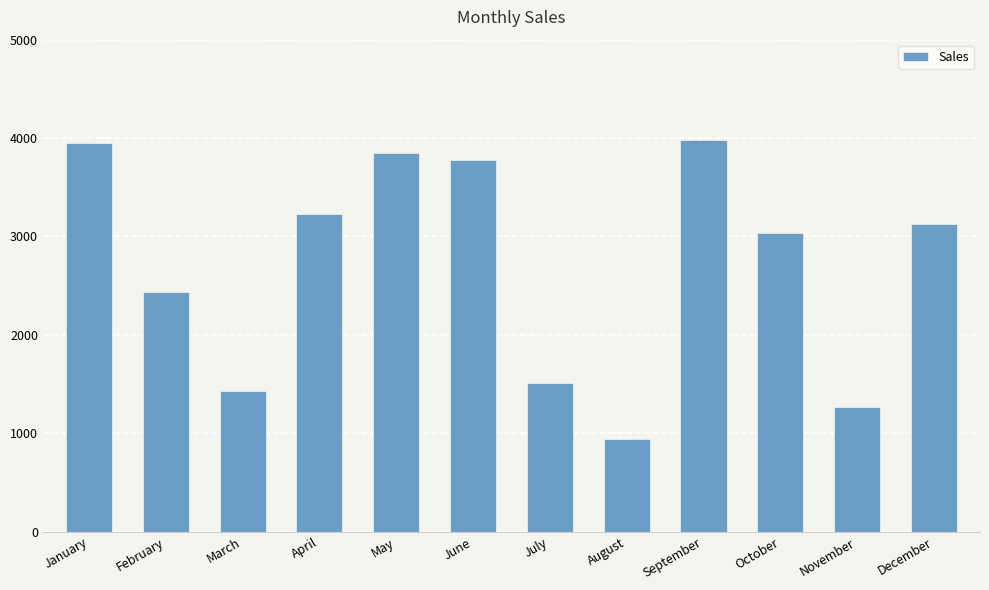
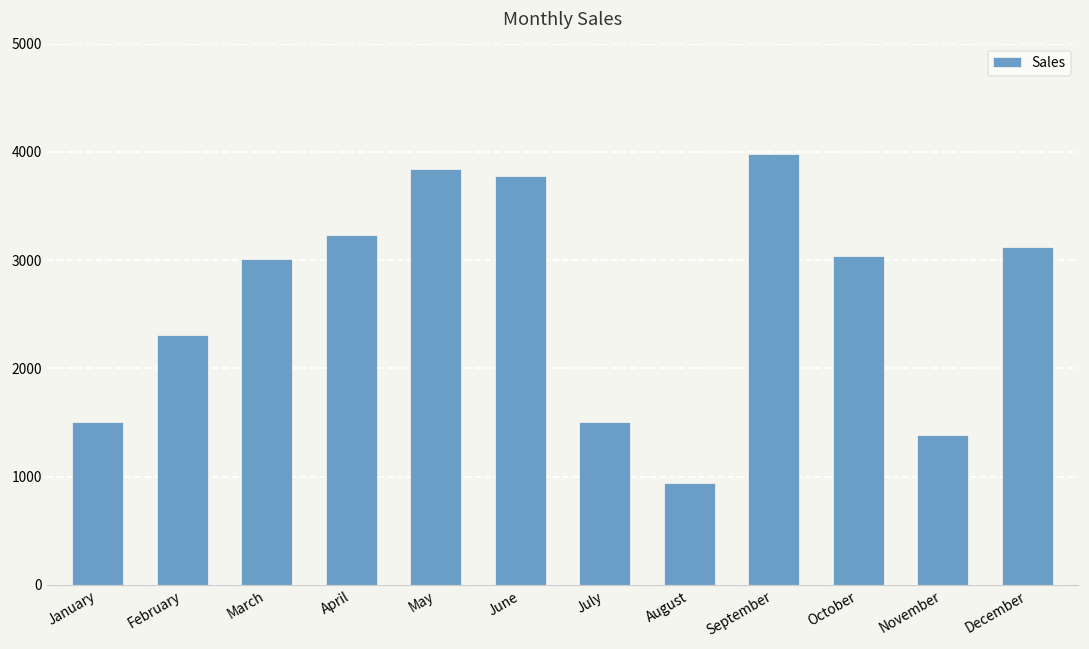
  {
-   "January": 4000,
-   "February": 2400,
-   "March": 1400,
+   "January": 1500,
+   "February": 2300,
+   "March": 3000,
    "April": 3200,
    "May": 3800,
    "June": 3800,
    "July": 1500,
    "August": 900,
    "September": 4000,
    "October": 3000,
-   "November": 1300,
+   "November": 1400,
    "December": 3100
  }
